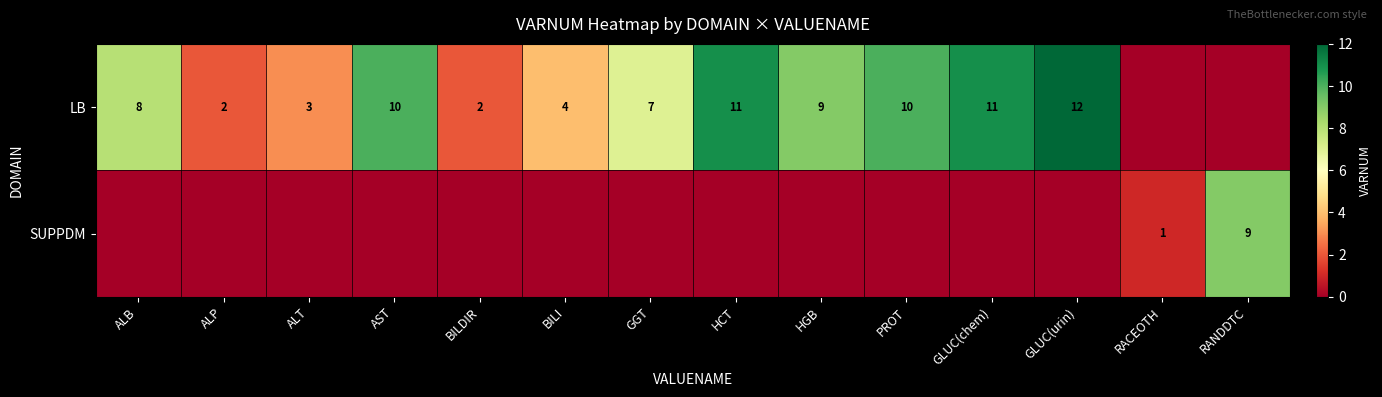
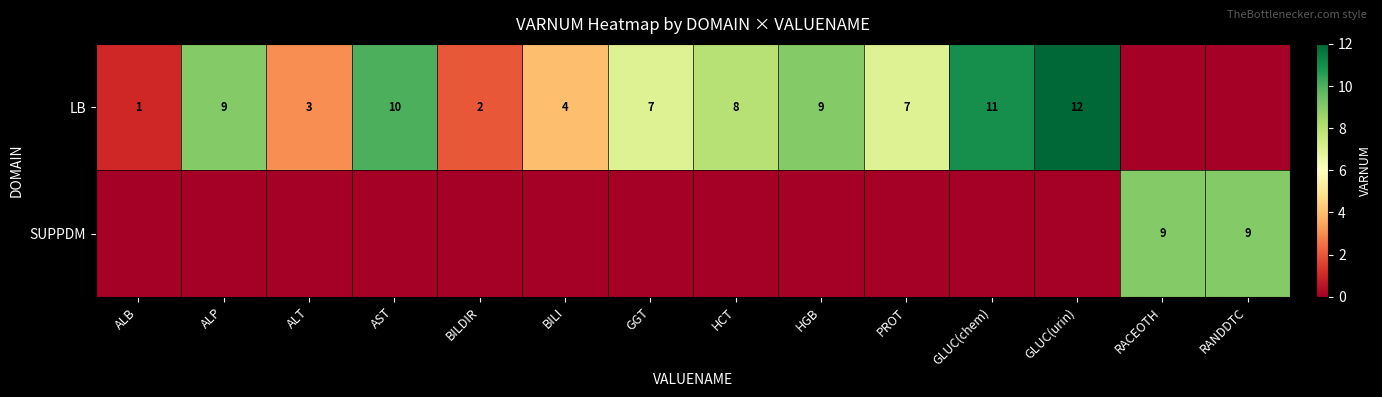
  {
    "LB": {
-     "ALB": 8,
-     "ALP": 2,
+     "ALB": 1,
+     "ALP": 9,
      "ALT": 3,
      "AST": 10,
      "BILDIR": 2,
      "BILI": 4,
      "GGT": 7,
-     "HCT": 11,
+     "HCT": 8,
      "HGB": 9,
-     "PROT": 10,
+     "PROT": 7,
      "GLUC(chem)": 11,
      "GLUC(urin)": 12
    },
    "SUPPDM": {
-     "RACEOTH": 1,
+     "RACEOTH": 9,
      "RANDDTC": 9
    }
  }
